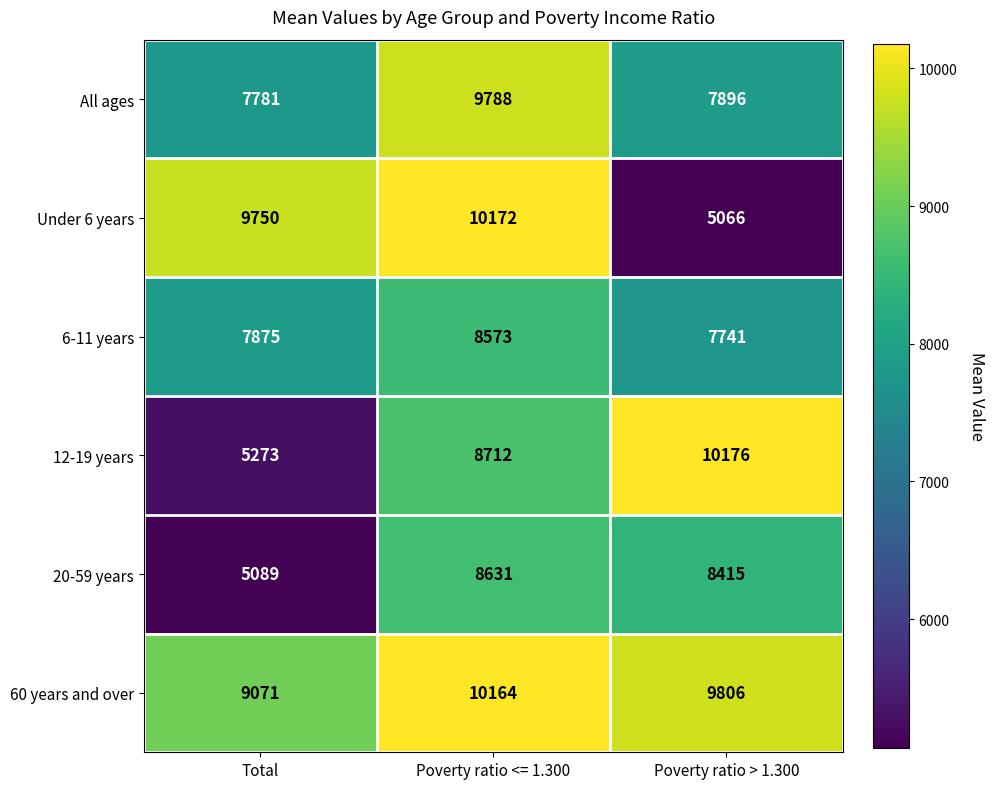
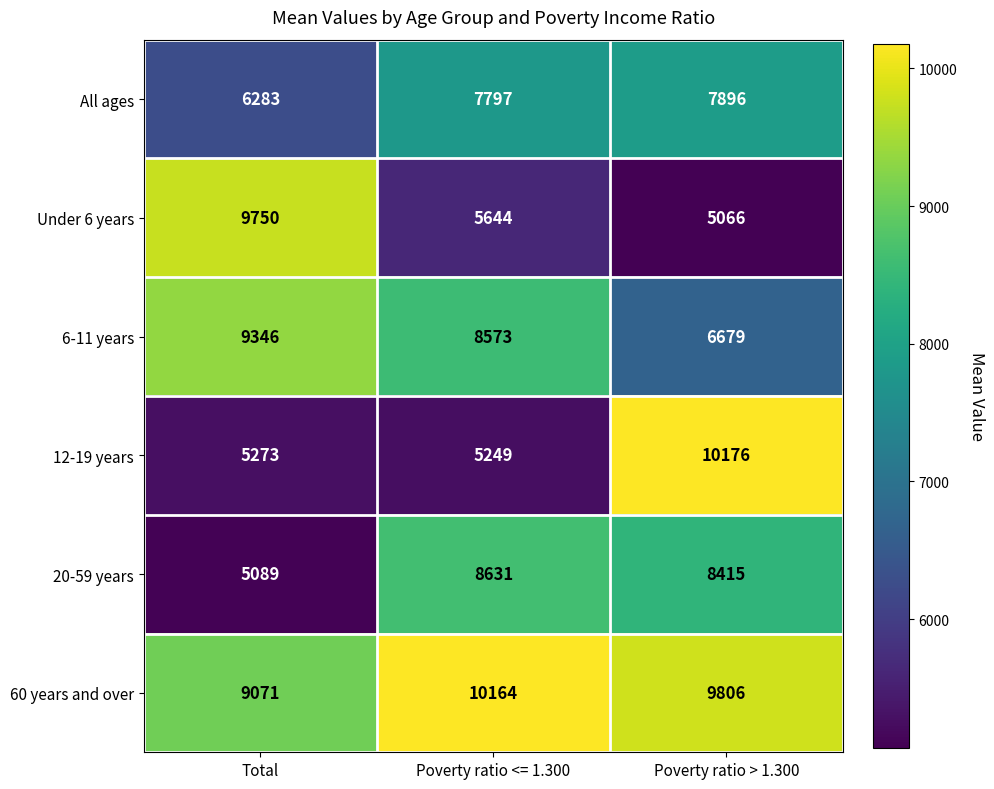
  {
    "All ages": {
-     "Total": 7781,
-     "Poverty ratio <= 1.300": 9788,
+     "Total": 6283,
+     "Poverty ratio <= 1.300": 7797,
      "Poverty ratio > 1.300": 7896
    },
    "Under 6 years": {
      "Total": 9750,
-     "Poverty ratio <= 1.300": 10172,
+     "Poverty ratio <= 1.300": 5644,
      "Poverty ratio > 1.300": 5066
    },
    "6-11 years": {
-     "Total": 7875,
+     "Total": 9346,
      "Poverty ratio <= 1.300": 8573,
-     "Poverty ratio > 1.300": 7741
+     "Poverty ratio > 1.300": 6679
    },
    "12-19 years": {
      "Total": 5273,
-     "Poverty ratio <= 1.300": 8712,
+     "Poverty ratio <= 1.300": 5249,
      "Poverty ratio > 1.300": 10176
    },
    "20-59 years": {
      "Total": 5089,
      "Poverty ratio <= 1.300": 8631,
      "Poverty ratio > 1.300": 8415
    },
    "60 years and over": {
      "Total": 9071,
      "Poverty ratio <= 1.300": 10164,
      "Poverty ratio > 1.300": 9806
    }
  }
